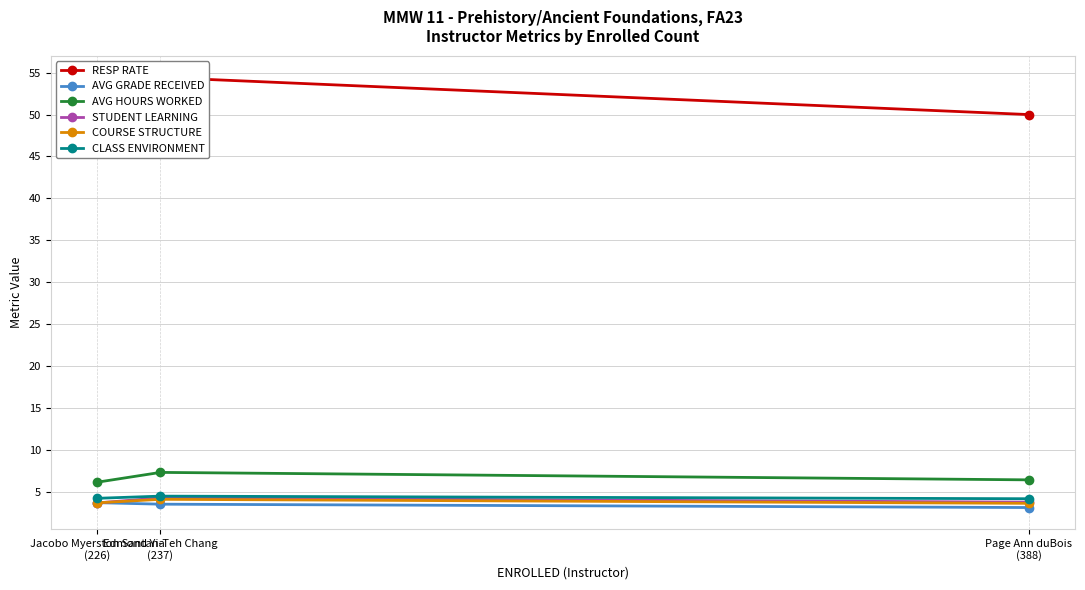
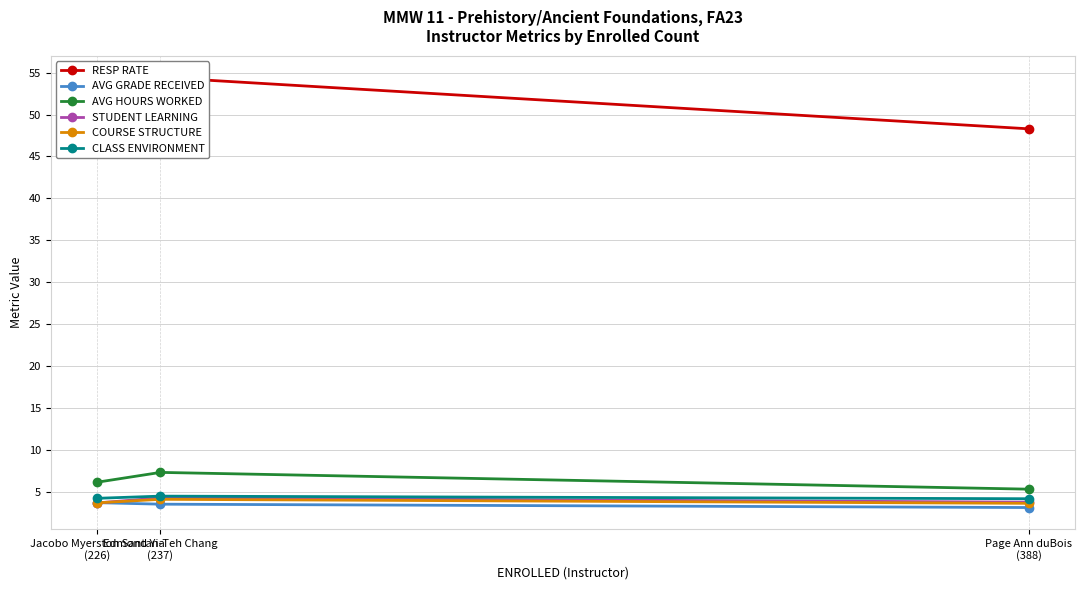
  {
    "RESP RATE": {
-     "Page Ann duBois (388)": 50
+     "Page Ann duBois (388)": 48
    },
    "AVG GRADE RECEIVED": {
      "Page Ann duBois (388)": 3
    },
    "AVG HOURS WORKED": {
-     "Page Ann duBois (388)": 6
+     "Page Ann duBois (388)": 5
    },
    "CLASS ENVIRONMENT": {
      "Page Ann duBois (388)": 4
    }
  }
